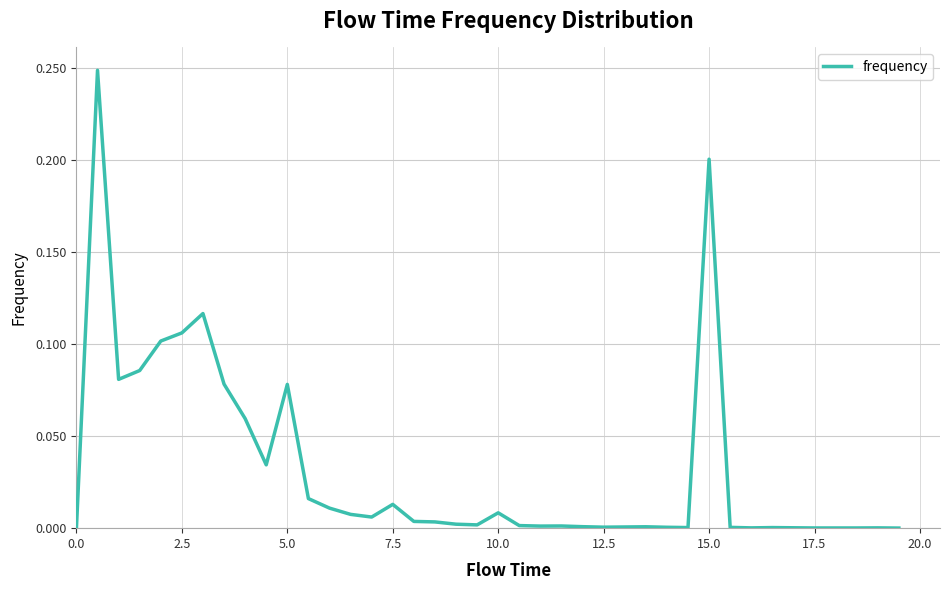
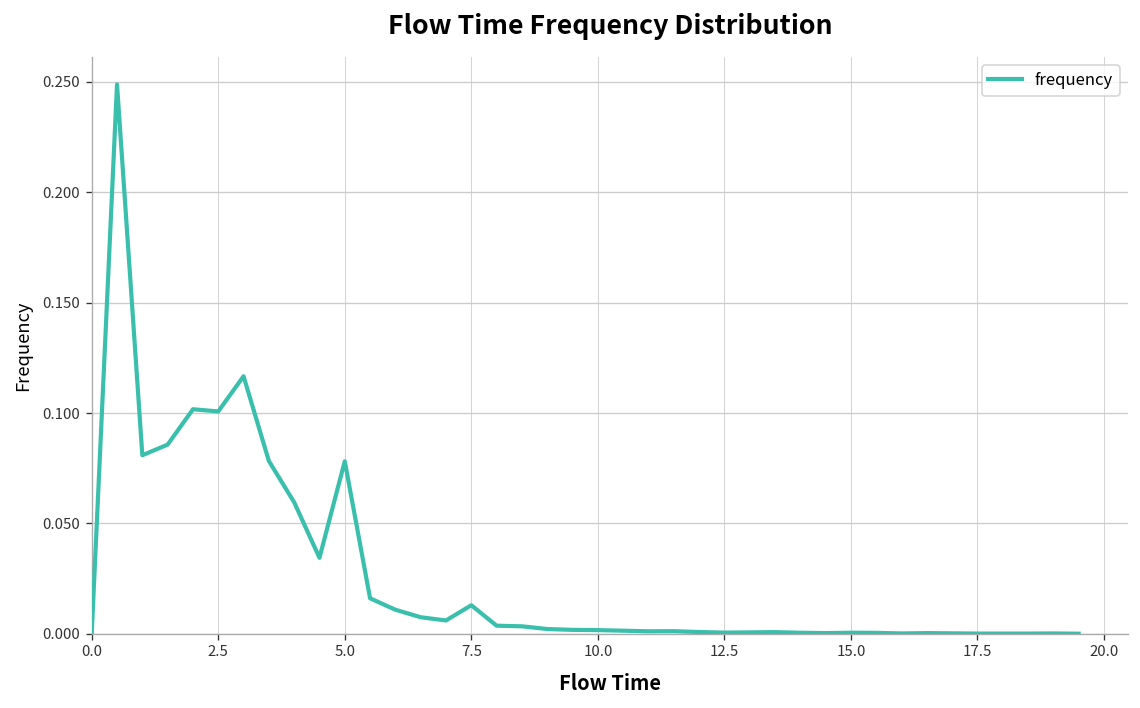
  {
    "0.0": 0.000,
-   "2.5": 0.106,
+   "2.5": 0.101,
    "5.0": 0.078,
    "7.5": 0.013,
-   "10.0": 0.008,
+   "10.0": 0.002,
    "12.5": 0.001,
-   "15.0": 0.201,
+   "15.0": 0.000,
    "17.5": 0.000
  }
